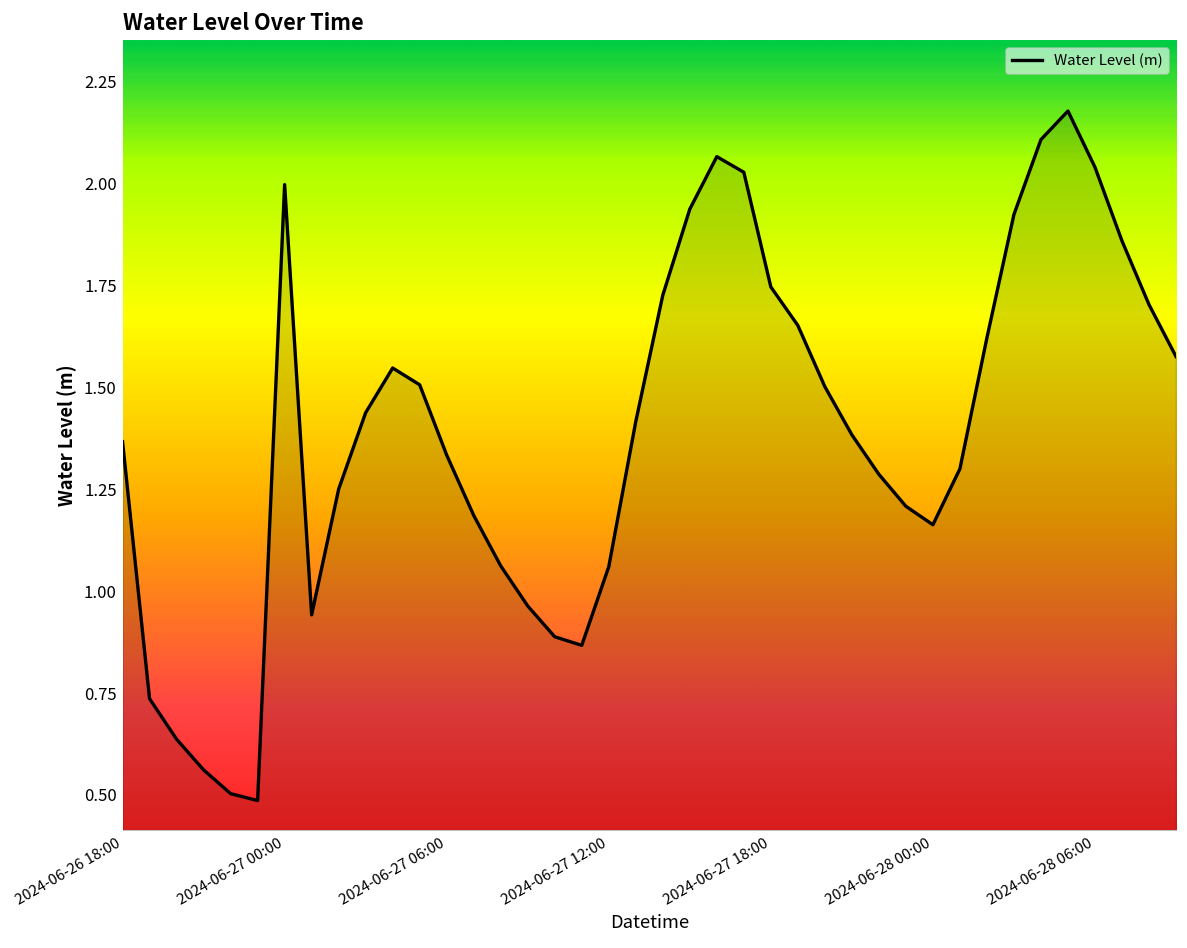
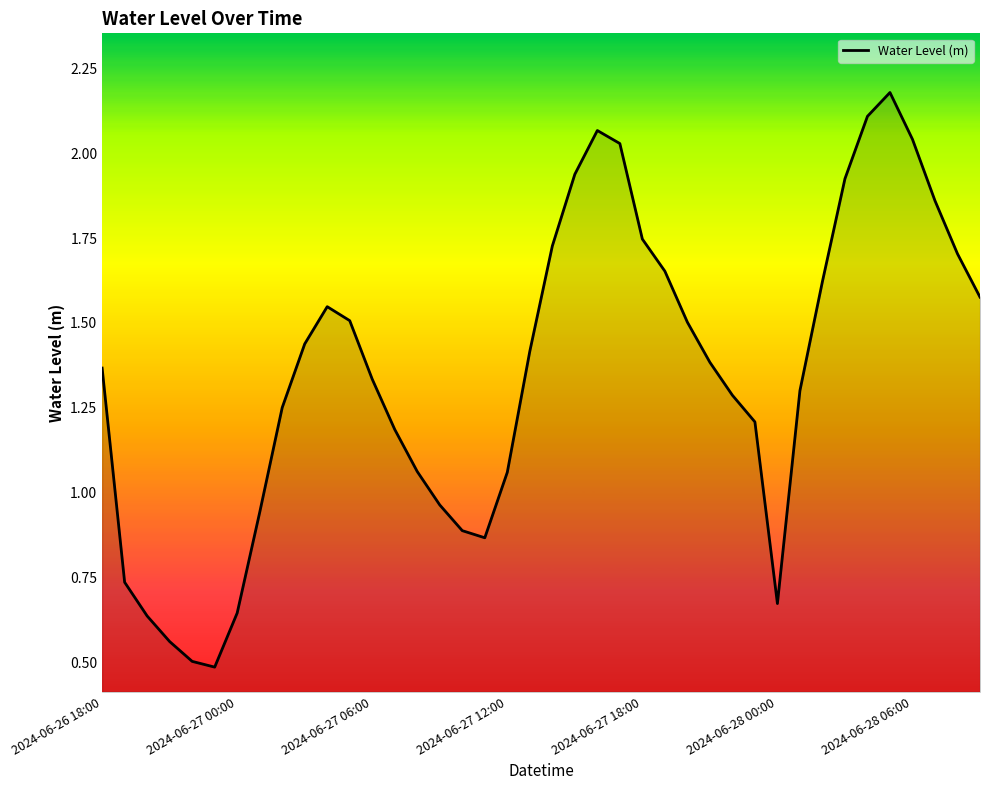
  {
    "2024-06-26 18:00": 1.37,
-   "2024-06-27 00:00": 2.00,
+   "2024-06-27 00:00": 0.65,
    "2024-06-27 06:00": 1.33,
    "2024-06-27 12:00": 1.06,
    "2024-06-27 18:00": 1.75,
-   "2024-06-28 00:00": 1.16,
+   "2024-06-28 00:00": 0.67,
    "2024-06-28 06:00": 2.04
  }
